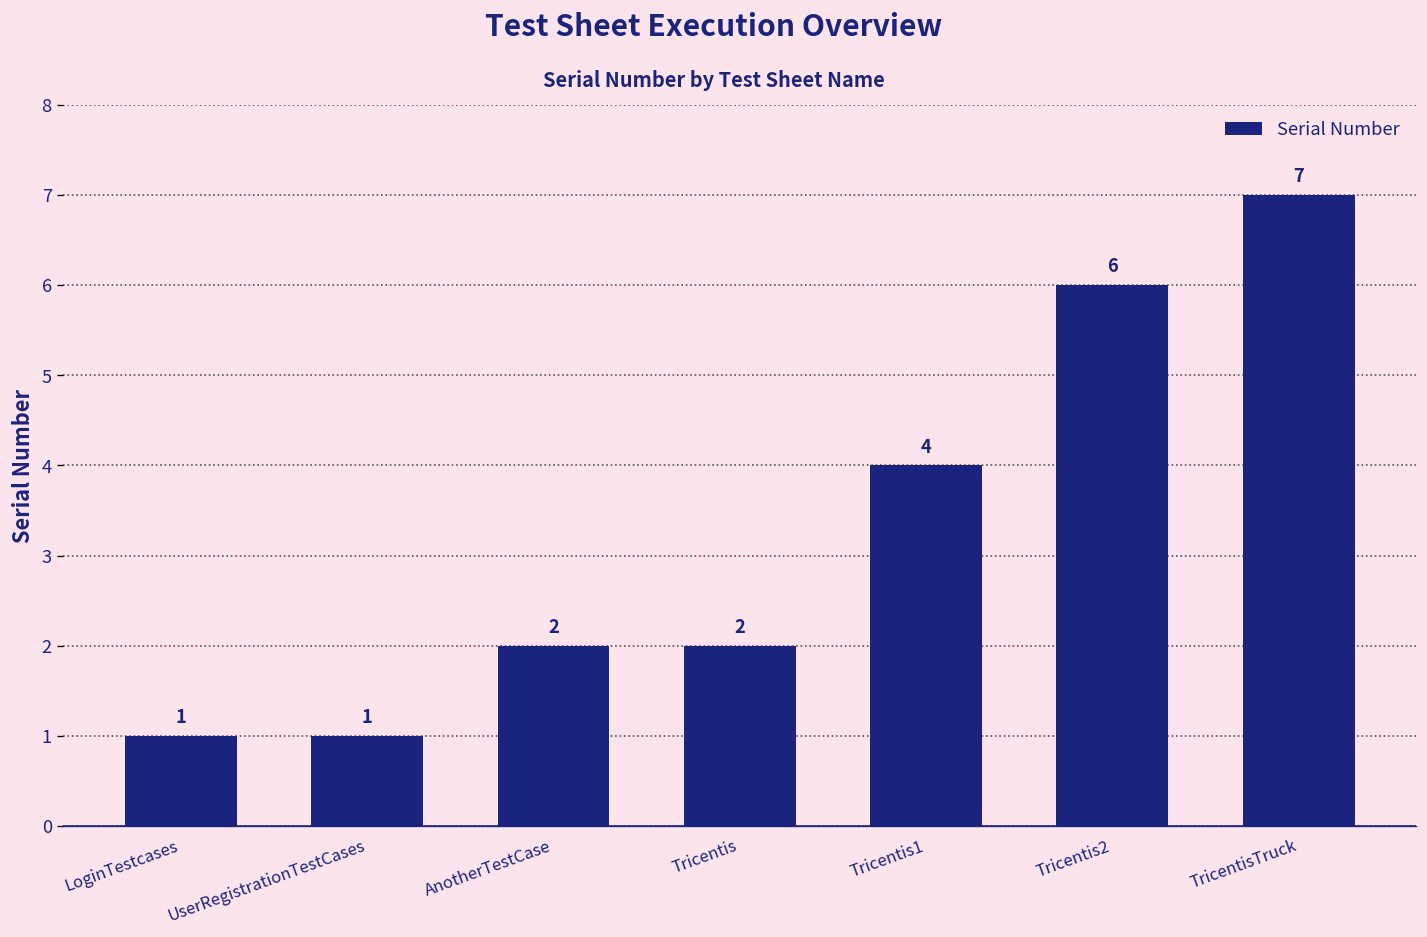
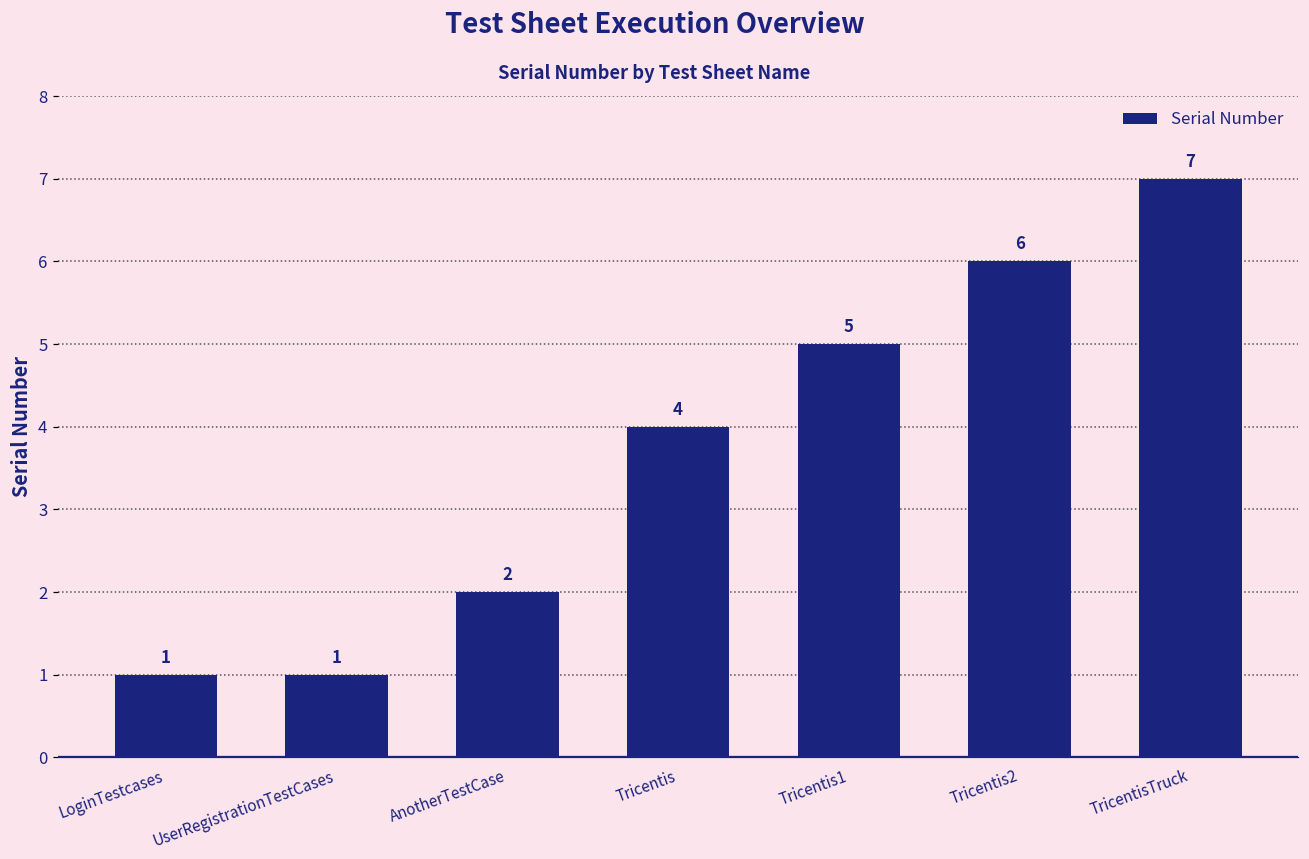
  {
    "LoginTestcases": 1,
    "UserRegistrationTestCases": 1,
    "AnotherTestCase": 2,
-   "Tricentis": 2,
-   "Tricentis1": 4,
+   "Tricentis": 4,
+   "Tricentis1": 5,
    "Tricentis2": 6,
    "TricentisTruck": 7
  }
